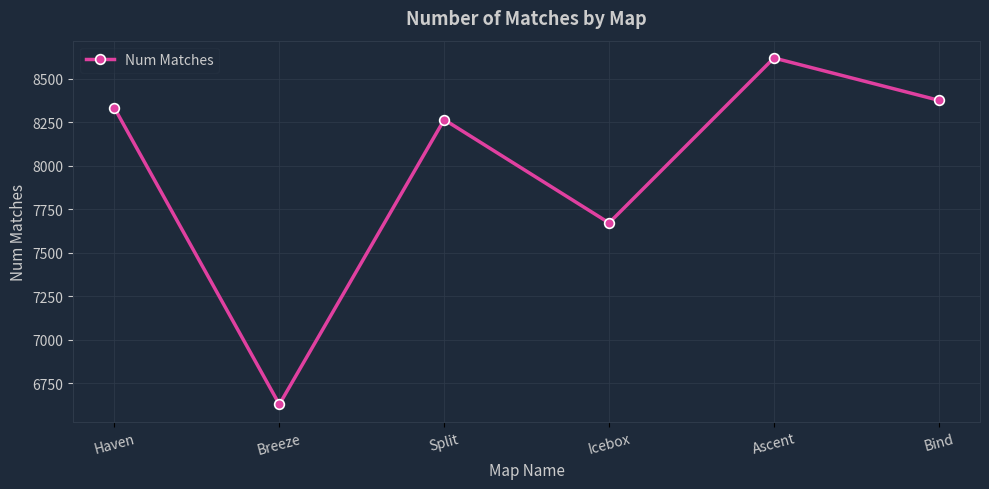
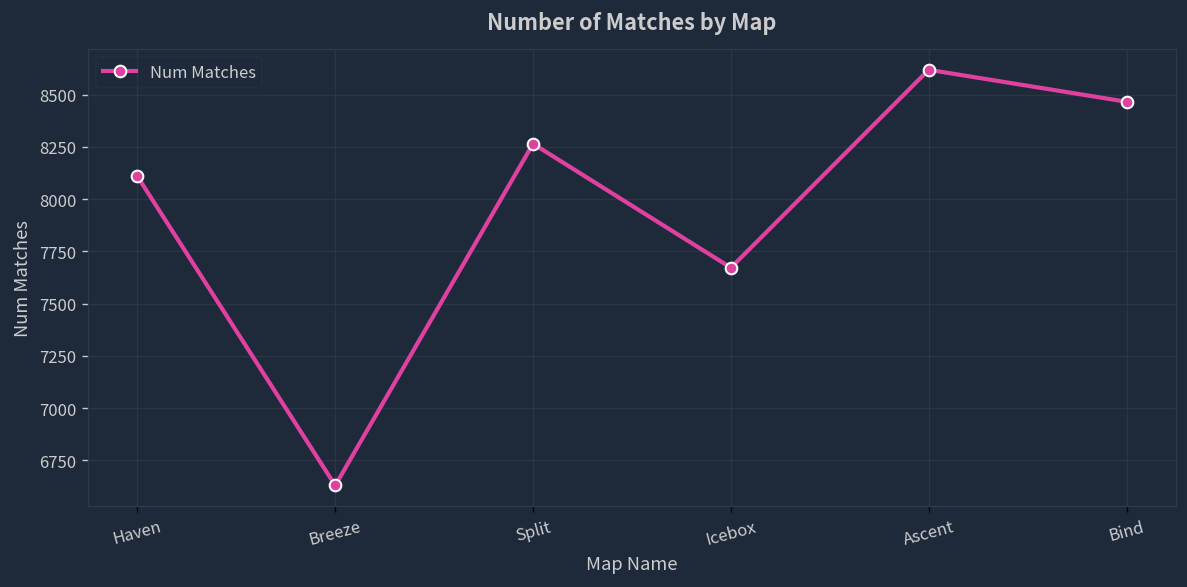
  {
-   "Haven": 8330,
+   "Haven": 8110,
    "Breeze": 6630,
    "Split": 8270,
    "Icebox": 7670,
    "Ascent": 8620,
-   "Bind": 8380
+   "Bind": 8470
  }
